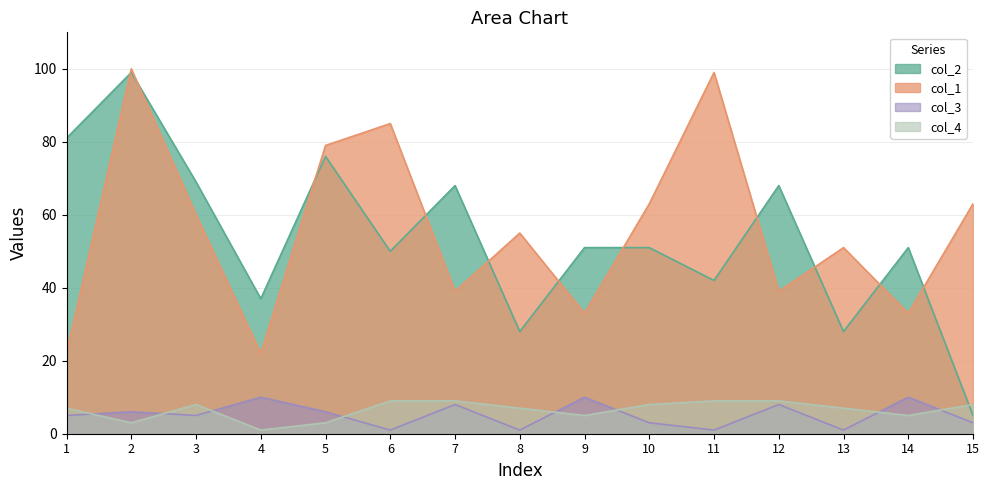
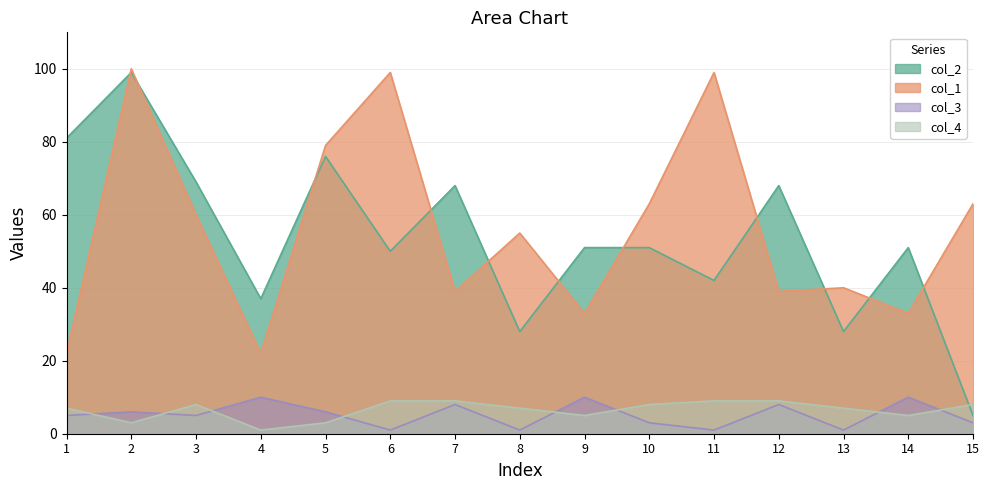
  {
    "col_2": {
      "1": 81,
      "2": 99,
      "3": 69,
      "4": 37,
      "5": 76,
      "6": 50,
      "7": 68,
      "8": 28,
      "9": 51,
      "10": 51,
      "11": 42,
      "12": 68,
      "13": 28,
      "14": 51,
      "15": 5
    },
    "col_1": {
      "1": 22,
      "2": 100,
      "3": 60,
      "4": 22,
      "5": 79,
-     "6": 85,
+     "6": 99,
      "7": 39,
      "8": 55,
      "9": 33,
      "10": 63,
      "11": 99,
      "12": 39,
-     "13": 51,
+     "13": 40,
      "14": 33,
      "15": 63
    }
  }
